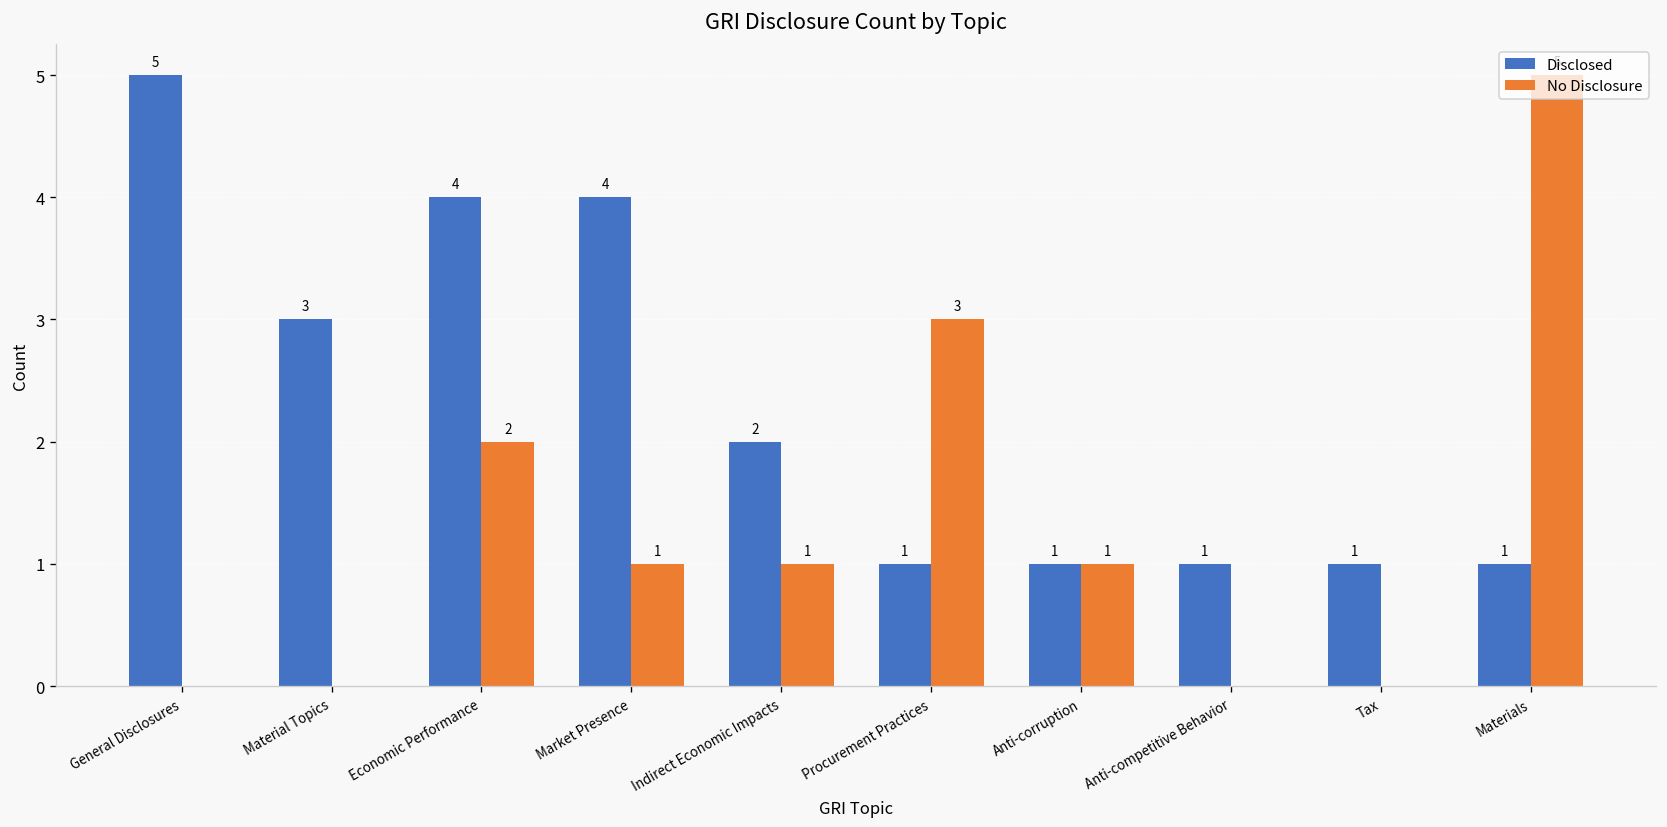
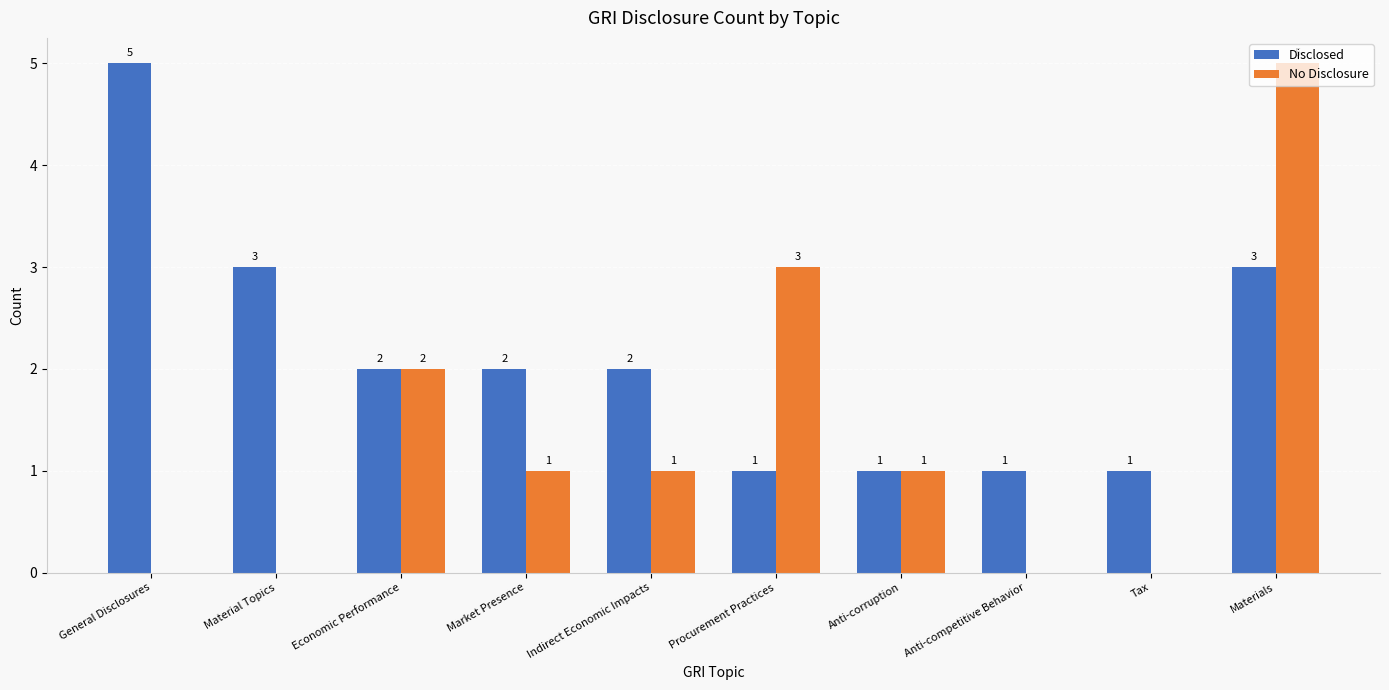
  {
    "Disclosed": {
      "General Disclosures": 5,
      "Material Topics": 3,
-     "Economic Performance": 4,
-     "Market Presence": 4,
+     "Economic Performance": 2,
+     "Market Presence": 2,
      "Indirect Economic Impacts": 2,
      "Procurement Practices": 1,
      "Anti-corruption": 1,
      "Anti-competitive Behavior": 1,
      "Tax": 1,
-     "Materials": 1
+     "Materials": 3
    },
    "No Disclosure": {
      "Economic Performance": 2,
      "Market Presence": 1,
      "Indirect Economic Impacts": 1,
      "Procurement Practices": 3,
      "Anti-corruption": 1
    }
  }
